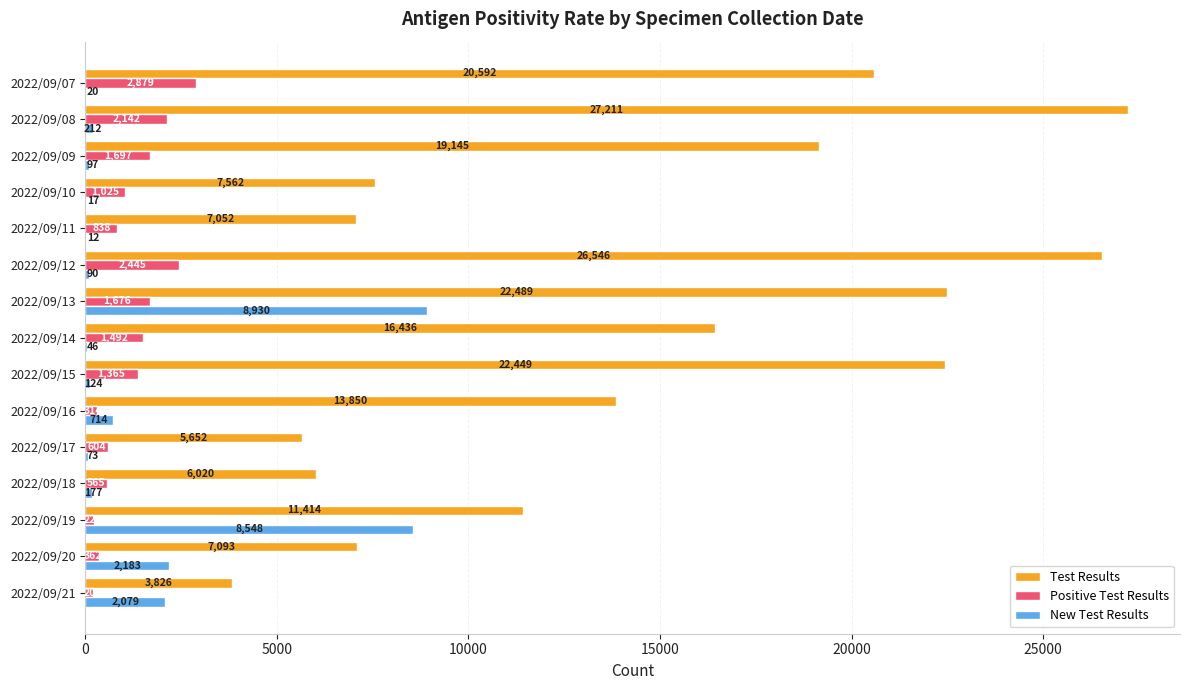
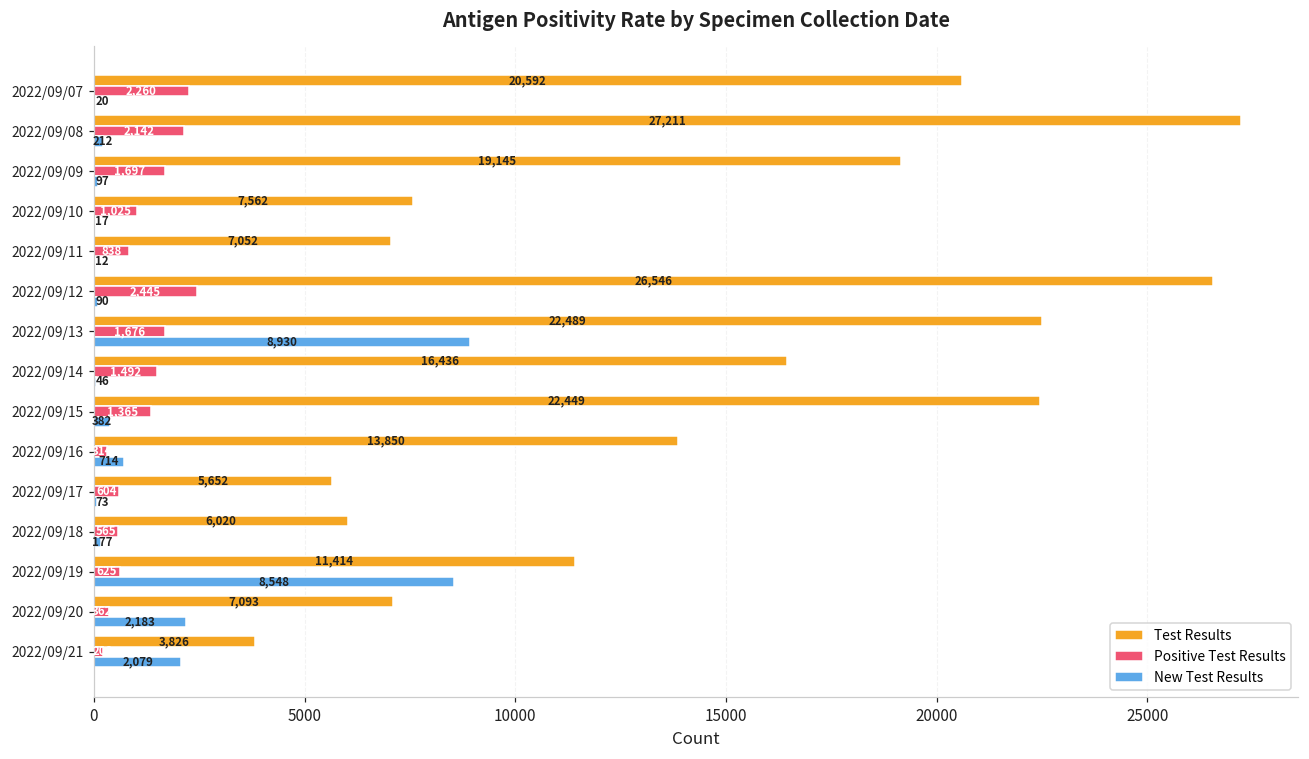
  {
    "Test Results": {
      "2022/09/07": "20,592",
      "2022/09/08": "27,211",
      "2022/09/09": "19,145",
      "2022/09/10": "7,562",
      "2022/09/11": "7,052",
      "2022/09/12": "26,546",
      "2022/09/13": "22,489",
      "2022/09/14": "16,436",
      "2022/09/15": "22,449",
      "2022/09/16": "13,850",
      "2022/09/17": "5,652",
      "2022/09/18": "6,020",
      "2022/09/19": "11,414",
      "2022/09/20": "7,093",
      "2022/09/21": "3,826"
    },
    "Positive Test Results": {
-     "2022/09/07": "2,879",
+     "2022/09/07": "2,260",
      "2022/09/08": "2,142",
      "2022/09/09": "1,697",
      "2022/09/10": "1,025",
      "2022/09/11": "838",
      "2022/09/12": "2,445",
      "2022/09/13": "1,676",
      "2022/09/14": "1,492",
      "2022/09/15": "1,365",
      "2022/09/16": "314",
      "2022/09/17": "604",
      "2022/09/18": "565",
-     "2022/09/19": "200"
+     "2022/09/19": "600"
    },
    "New Test Results": {
      "2022/09/07": "20",
      "2022/09/08": "212",
      "2022/09/09": "97",
      "2022/09/10": "17",
      "2022/09/11": "12",
      "2022/09/12": "90",
      "2022/09/13": "8,930",
      "2022/09/14": "46",
-     "2022/09/15": "124",
+     "2022/09/15": "382",
      "2022/09/16": "714",
      "2022/09/17": "73",
      "2022/09/18": "177",
      "2022/09/19": "8,548",
      "2022/09/20": "2,183",
      "2022/09/21": "2,079"
    }
  }
